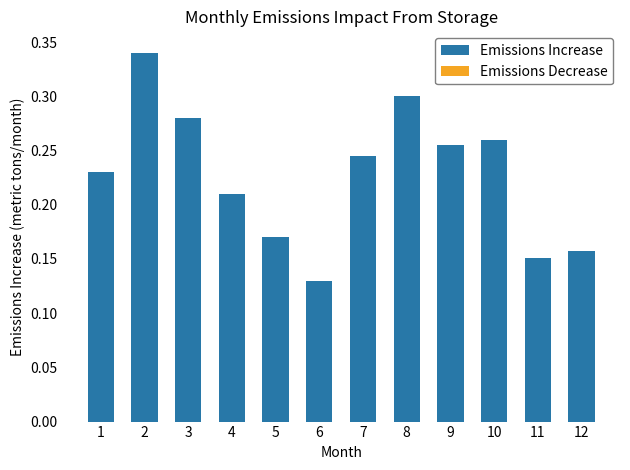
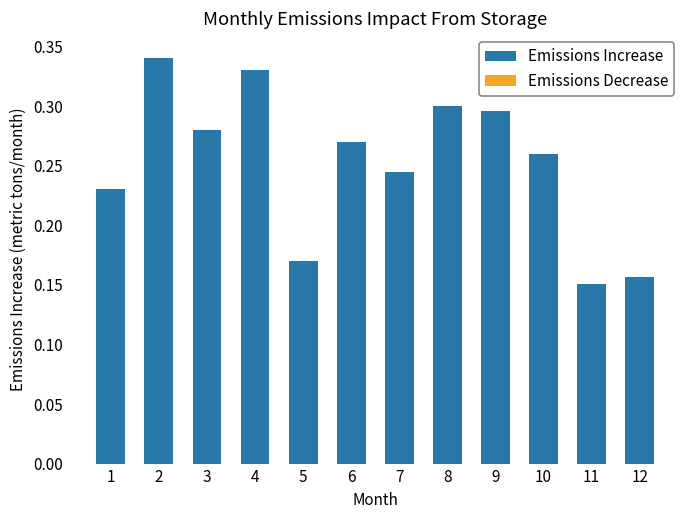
  {
    "Emissions Increase": {
      "1": 0.230,
      "2": 0.340,
      "3": 0.280,
-     "4": 0.21,
+     "4": 0.33,
      "5": 0.170,
-     "6": 0.13,
+     "6": 0.27,
      "7": 0.245,
      "8": 0.300,
-     "9": 0.255,
+     "9": 0.296,
      "10": 0.260,
      "11": 0.151,
      "12": 0.157
    },
    "Emissions Decrease": {
      "1": 0.000,
      "2": 0.000,
      "3": 0.000,
      "4": 0.000,
      "5": 0.000,
      "6": 0.000,
      "7": 0.000,
      "8": 0.000,
      "9": 0.000,
      "10": 0.000,
      "11": 0.000,
      "12": 0.000
    }
  }
